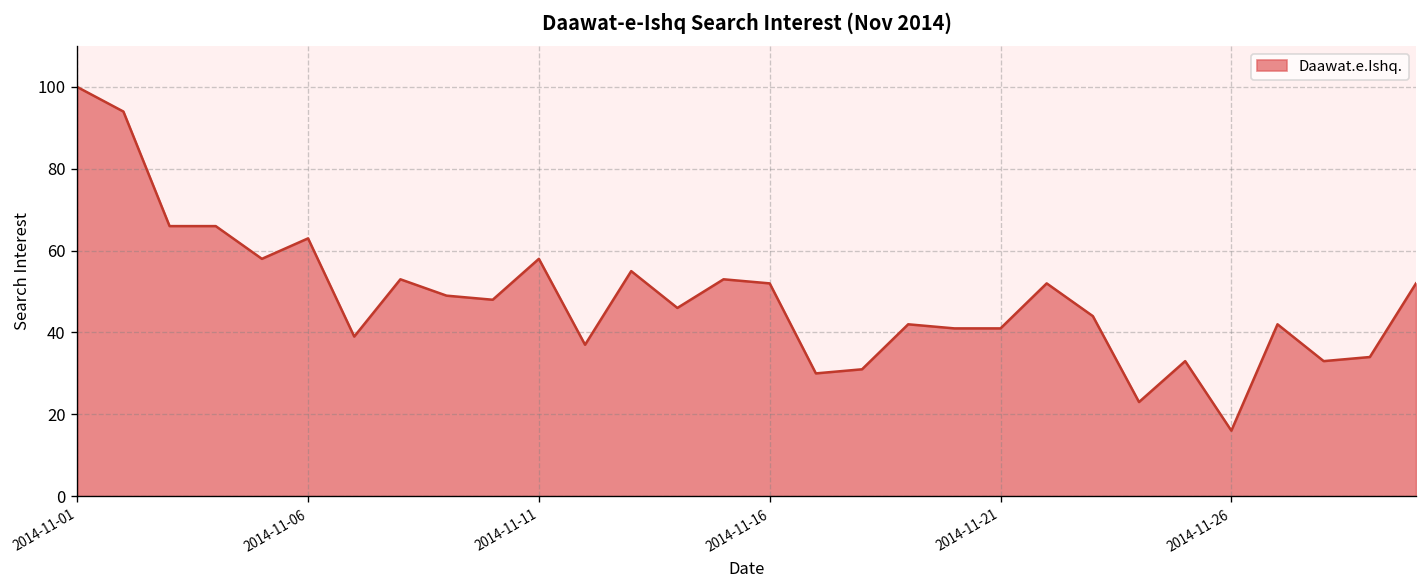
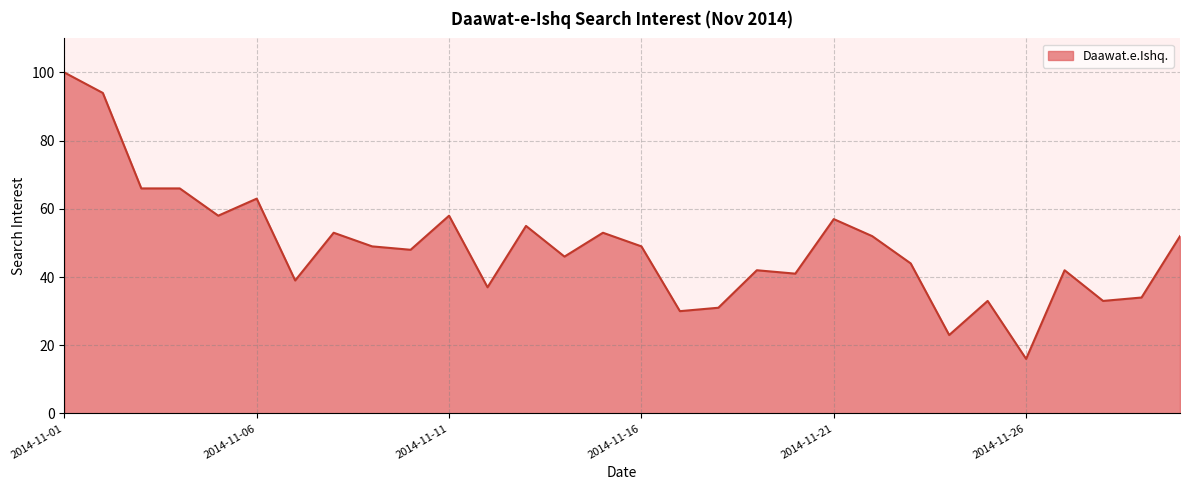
  {
    "2014-11-01": 100,
    "2014-11-06": 63,
    "2014-11-11": 58,
-   "2014-11-16": 52,
-   "2014-11-21": 41,
+   "2014-11-16": 49,
+   "2014-11-21": 57,
    "2014-11-26": 16
  }
